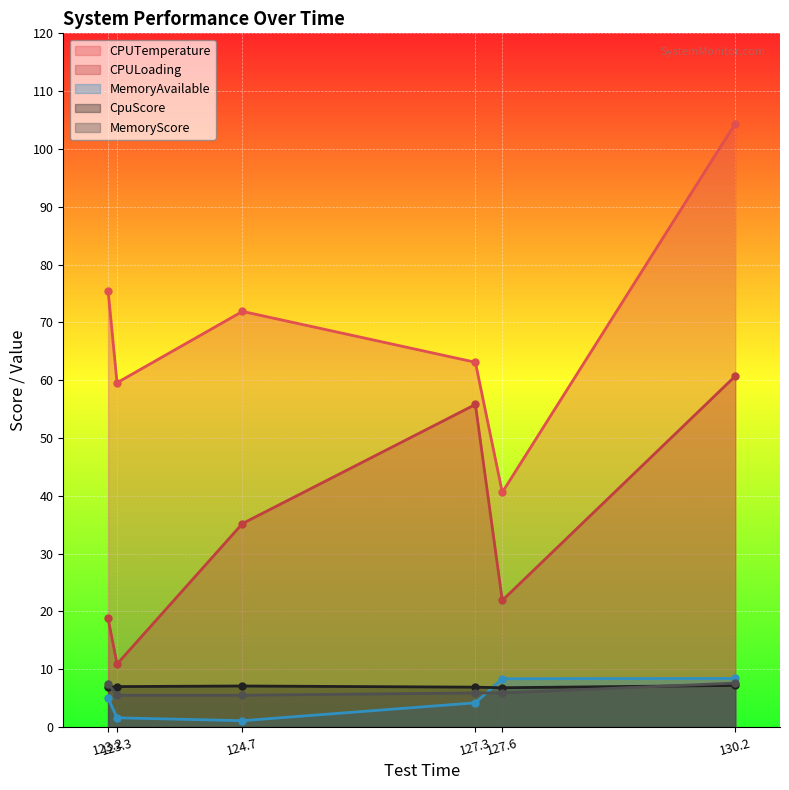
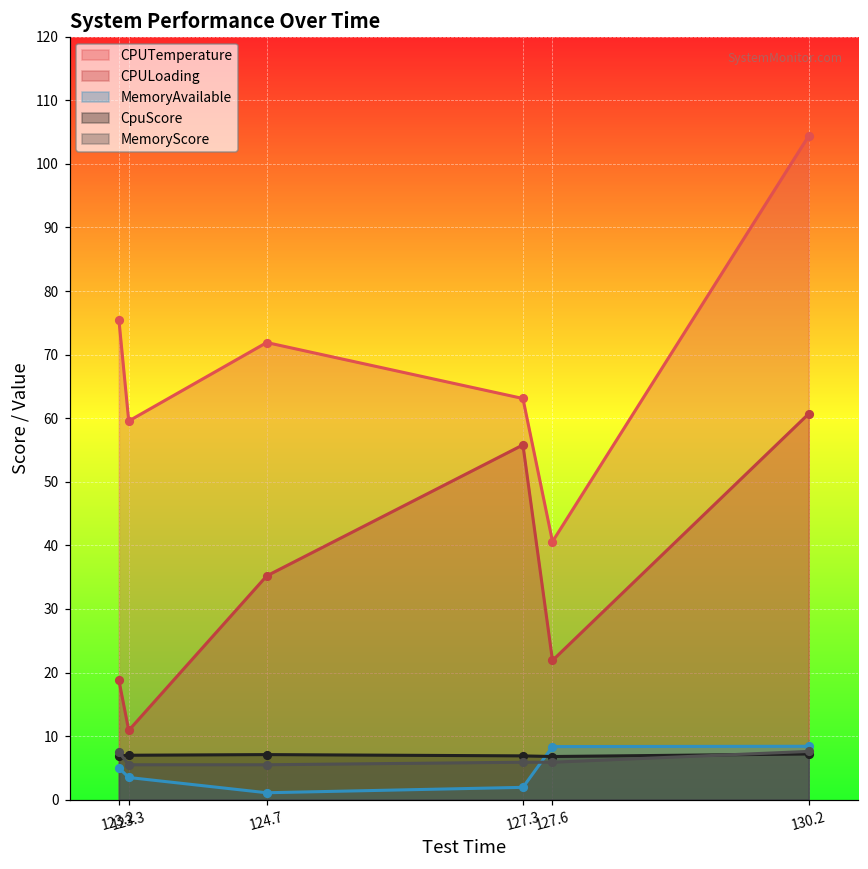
  {
    "MemoryAvailable": {
      "123.2": 5,
-     "123.3": 2,
+     "123.3": 4,
      "124.7": 1,
-     "127.3": 4,
+     "127.3": 2,
      "127.6": 8,
      "130.2": 8
    }
  }
